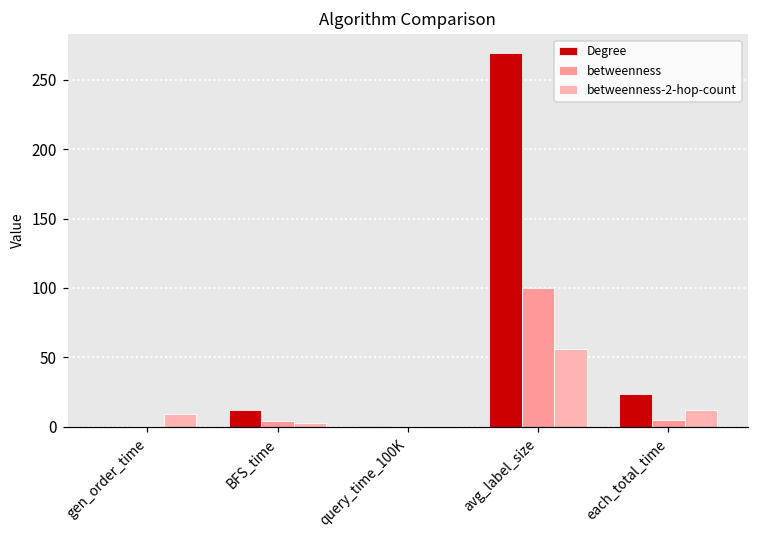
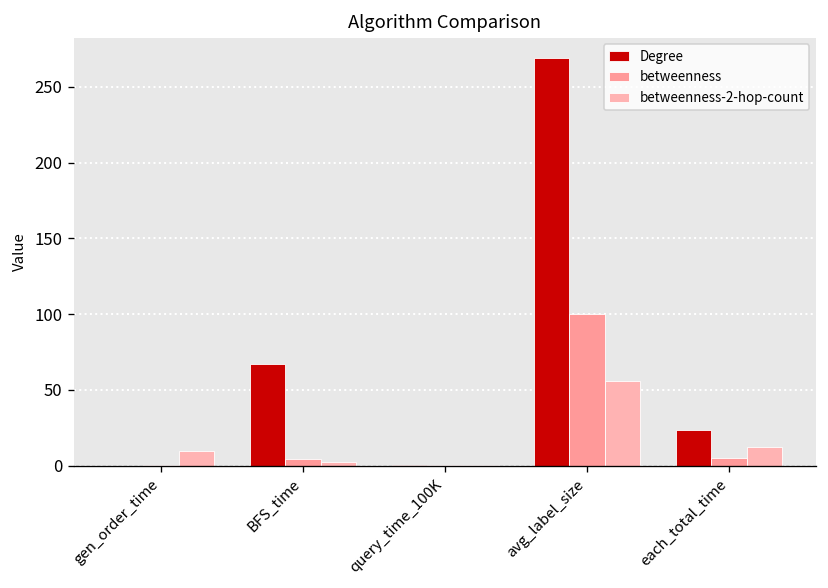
  {
    "Degree": {
-     "BFS_time": 12,
+     "BFS_time": 67,
      "avg_label_size": 269,
      "each_total_time": 24
    }
  }
